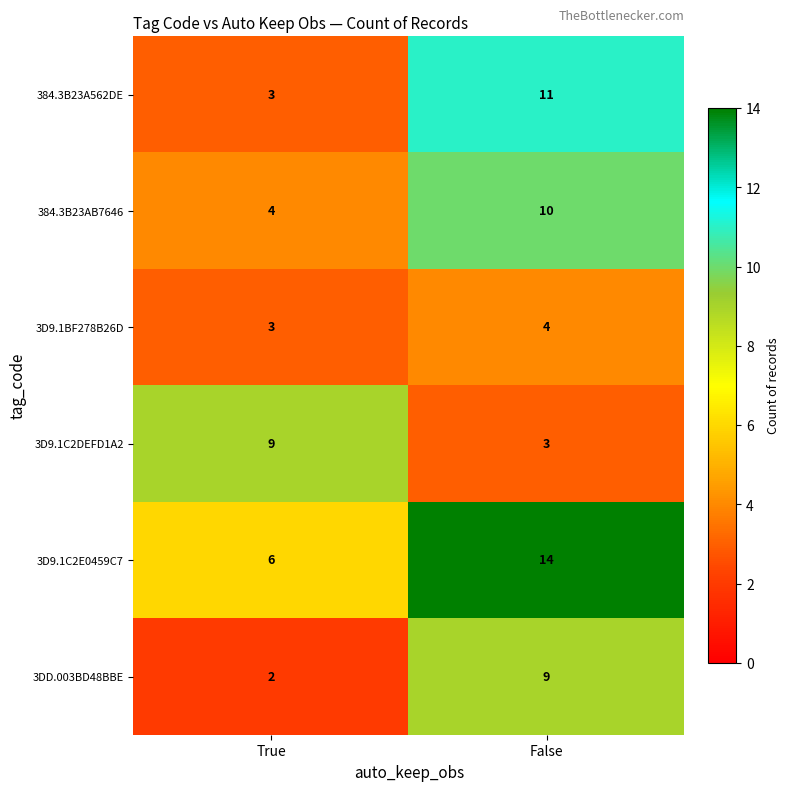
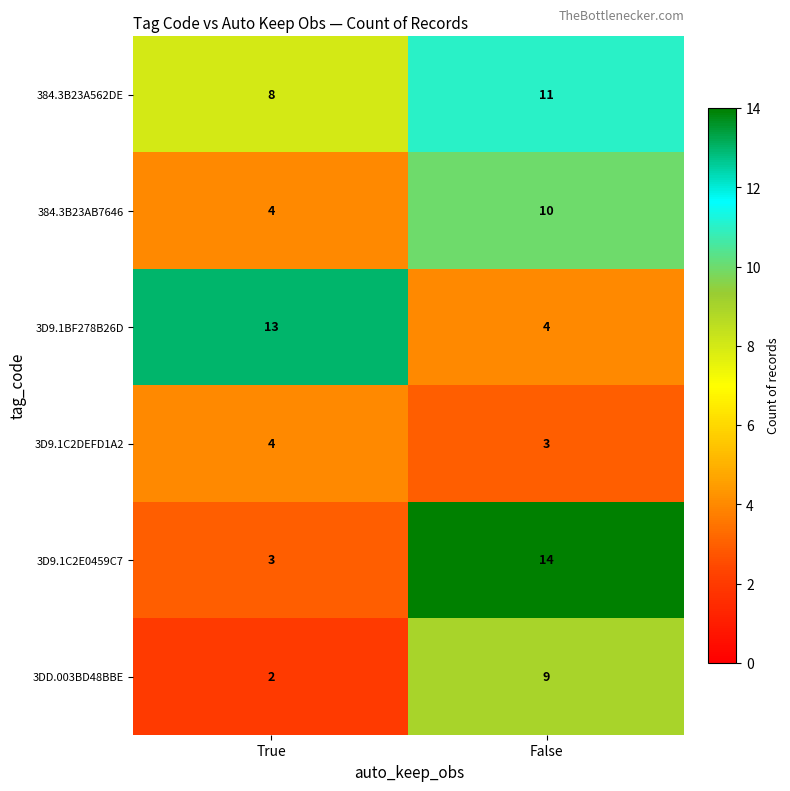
  {
    "384.3B23A562DE": {
-     "True": 3,
+     "True": 8,
      "False": 11
    },
    "384.3B23AB7646": {
      "True": 4,
      "False": 10
    },
    "3D9.1BF278B26D": {
-     "True": 3,
+     "True": 13,
      "False": 4
    },
    "3D9.1C2DEFD1A2": {
-     "True": 9,
+     "True": 4,
      "False": 3
    },
    "3D9.1C2E0459C7": {
-     "True": 6,
+     "True": 3,
      "False": 14
    },
    "3DD.003BD48BBE": {
      "True": 2,
      "False": 9
    }
  }
